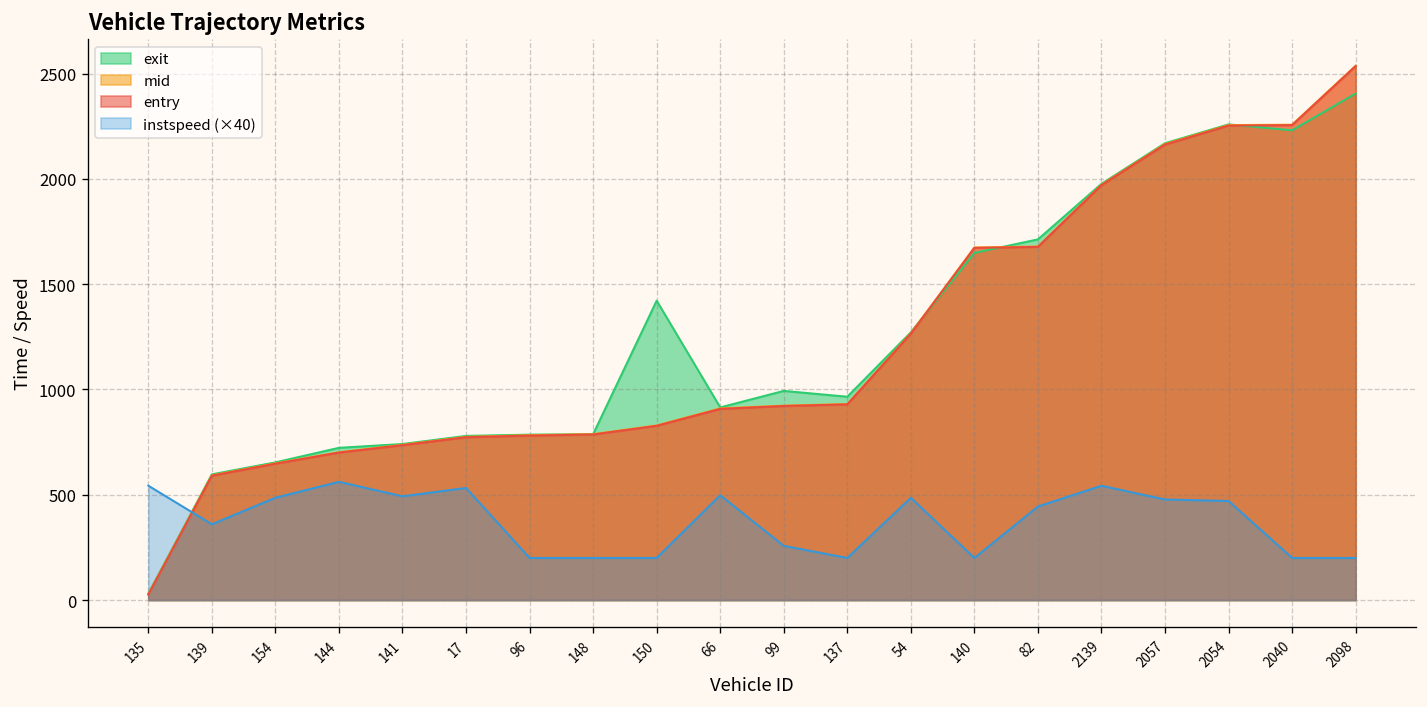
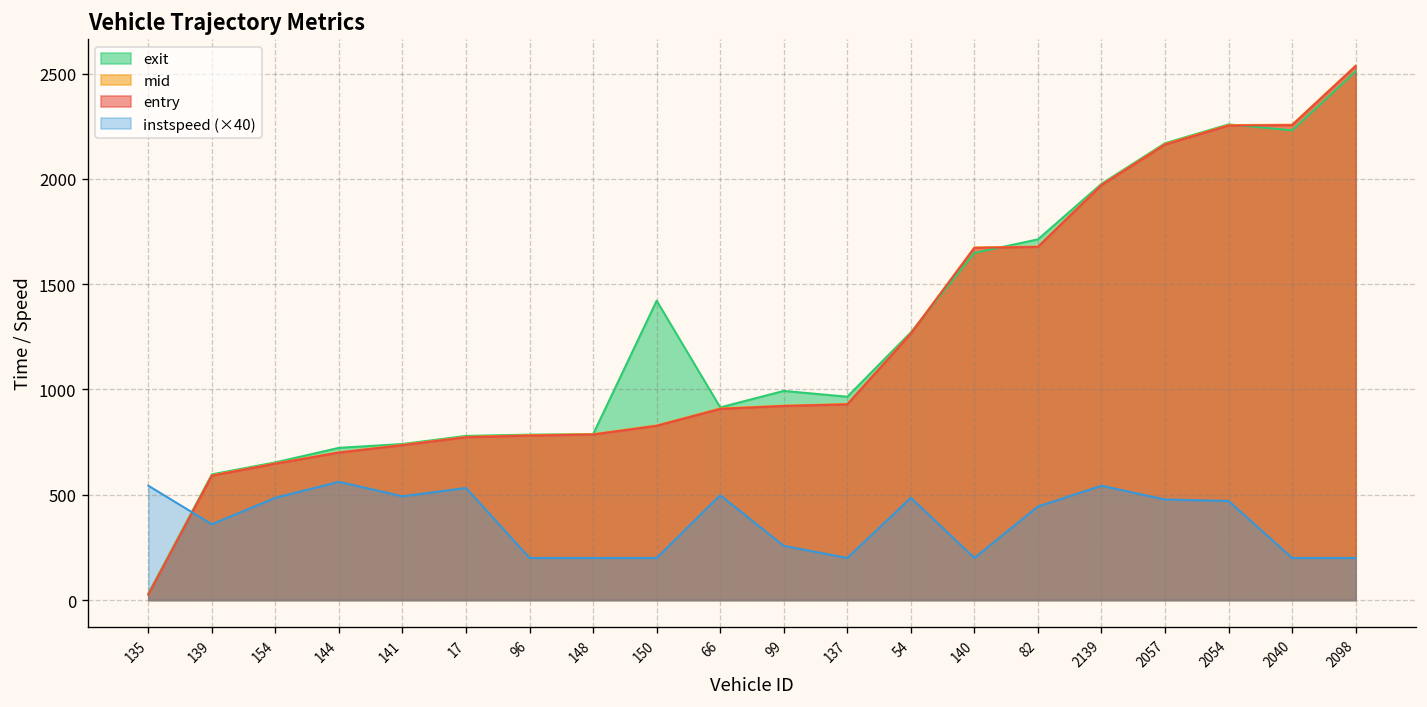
  {
    "exit": {
      "144": 720,
      "150": 1420,
      "99": 990,
      "137": 970,
      "140": 1650,
      "82": 1710,
      "2040": 2230,
-     "2098": 2410
+     "2098": 2510
    },
    "instspeed (×40)": {
      "135": 540,
      "139": 360,
      "154": 490,
      "144": 560,
      "141": 490,
      "17": 530,
      "96": 200,
      "148": 200,
      "150": 200,
      "66": 500,
      "99": 260,
      "137": 200,
      "54": 490,
      "140": 200,
      "82": 440,
      "2139": 540,
      "2057": 480,
      "2054": 470,
      "2040": 200,
      "2098": 200
    }
  }
